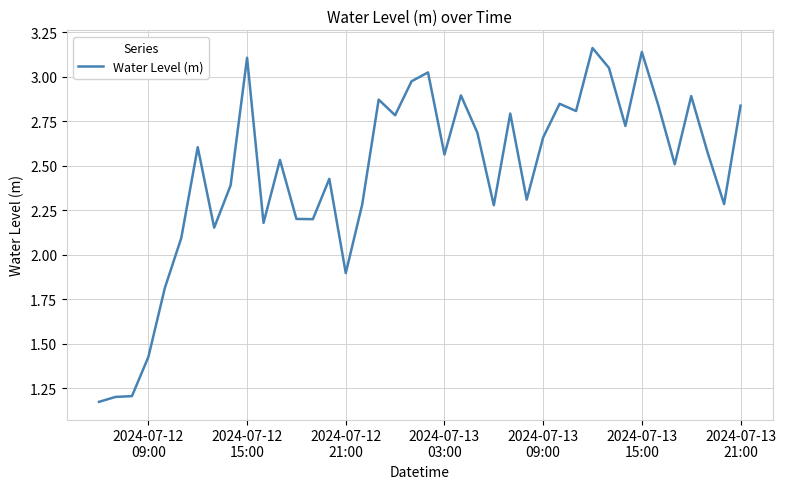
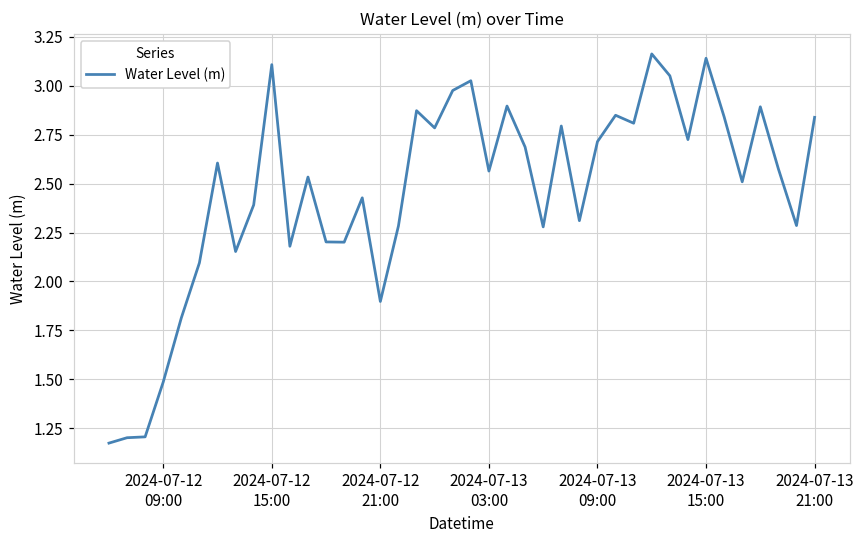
  {
-   "2024-07-12 09:00": 1.43,
+   "2024-07-12 09:00": 1.49,
    "2024-07-12 15:00": 3.11,
    "2024-07-12 21:00": 1.90,
    "2024-07-13 03:00": 2.56,
-   "2024-07-13 09:00": 2.66,
+   "2024-07-13 09:00": 2.71,
    "2024-07-13 15:00": 3.14,
    "2024-07-13 21:00": 2.84
  }
